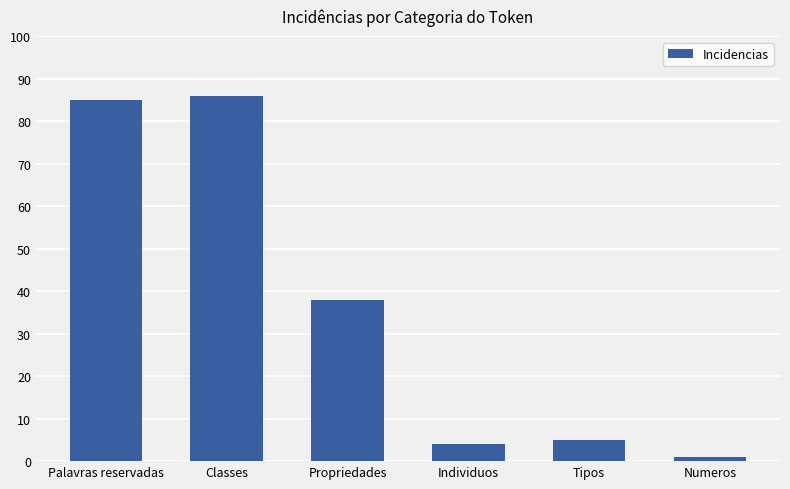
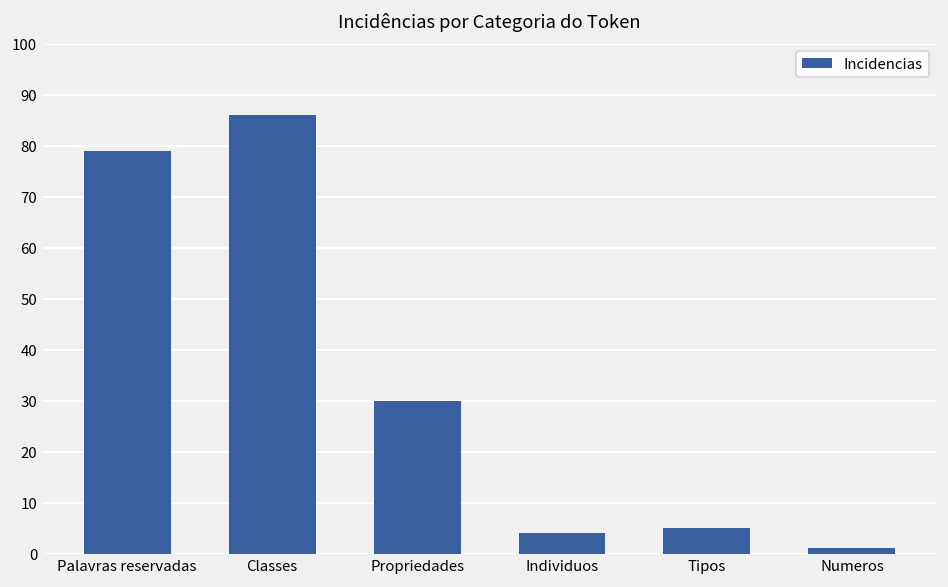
  {
-   "Palavras reservadas": 85,
+   "Palavras reservadas": 79,
    "Classes": 86,
-   "Propriedades": 38,
+   "Propriedades": 30,
    "Individuos": 4,
    "Tipos": 5,
    "Numeros": 1
  }
